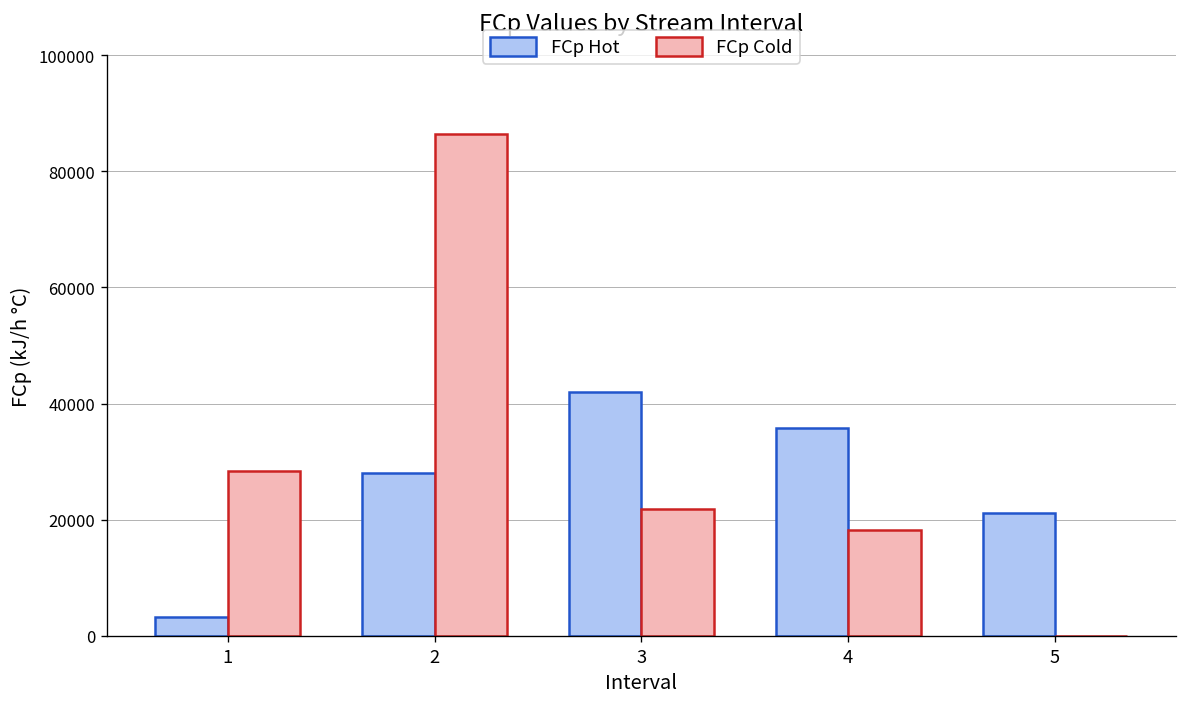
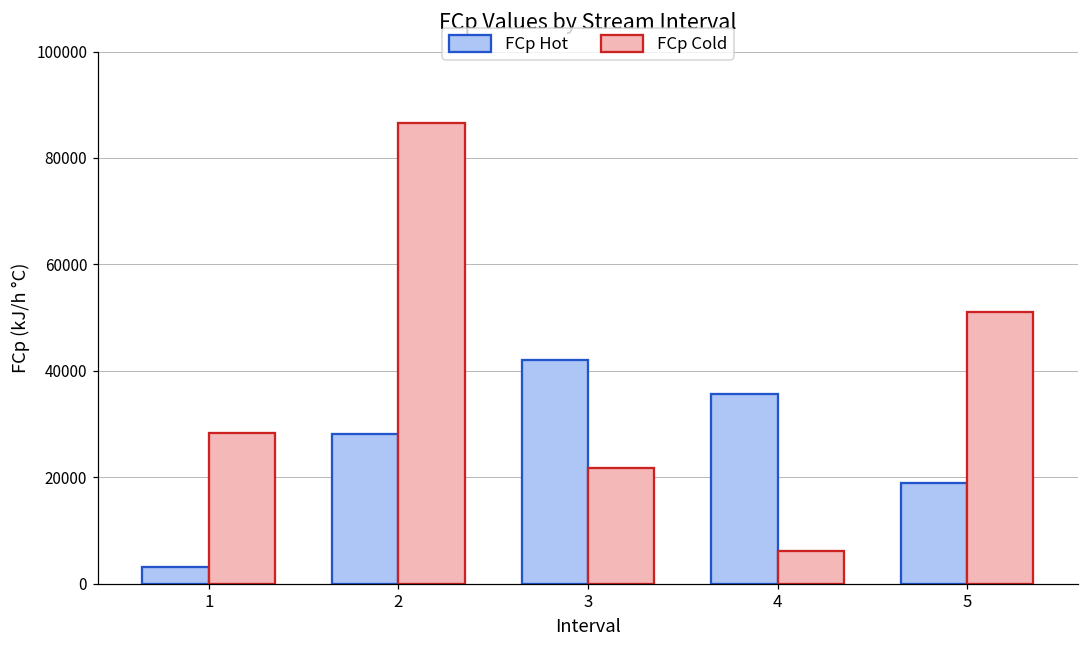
  {
    "FCp Hot": {
      "1": 3000,
      "2": 28000,
      "3": 42000,
      "4": 36000,
-     "5": 21000
+     "5": 19000
    },
    "FCp Cold": {
      "1": 28000,
      "2": 87000,
      "3": 22000,
-     "4": 18000,
-     "5": 0
+     "4": 6000,
+     "5": 51000
    }
  }
